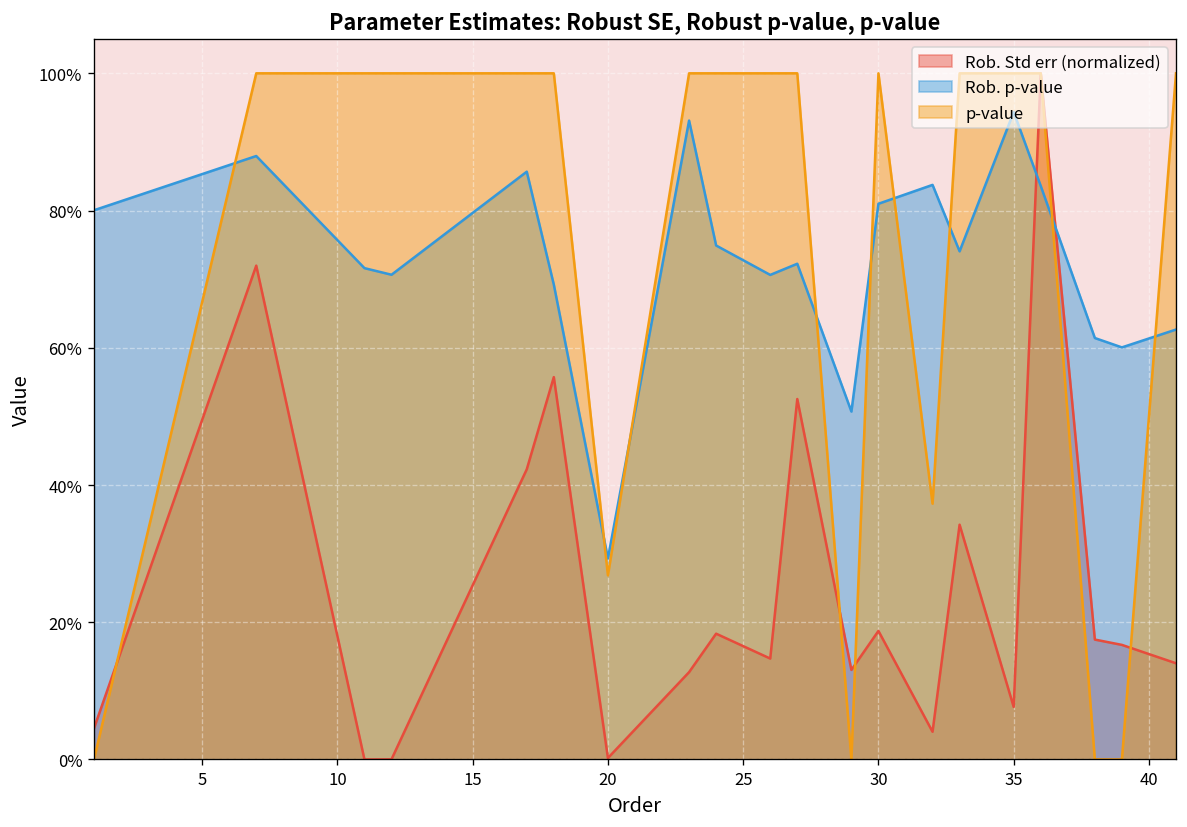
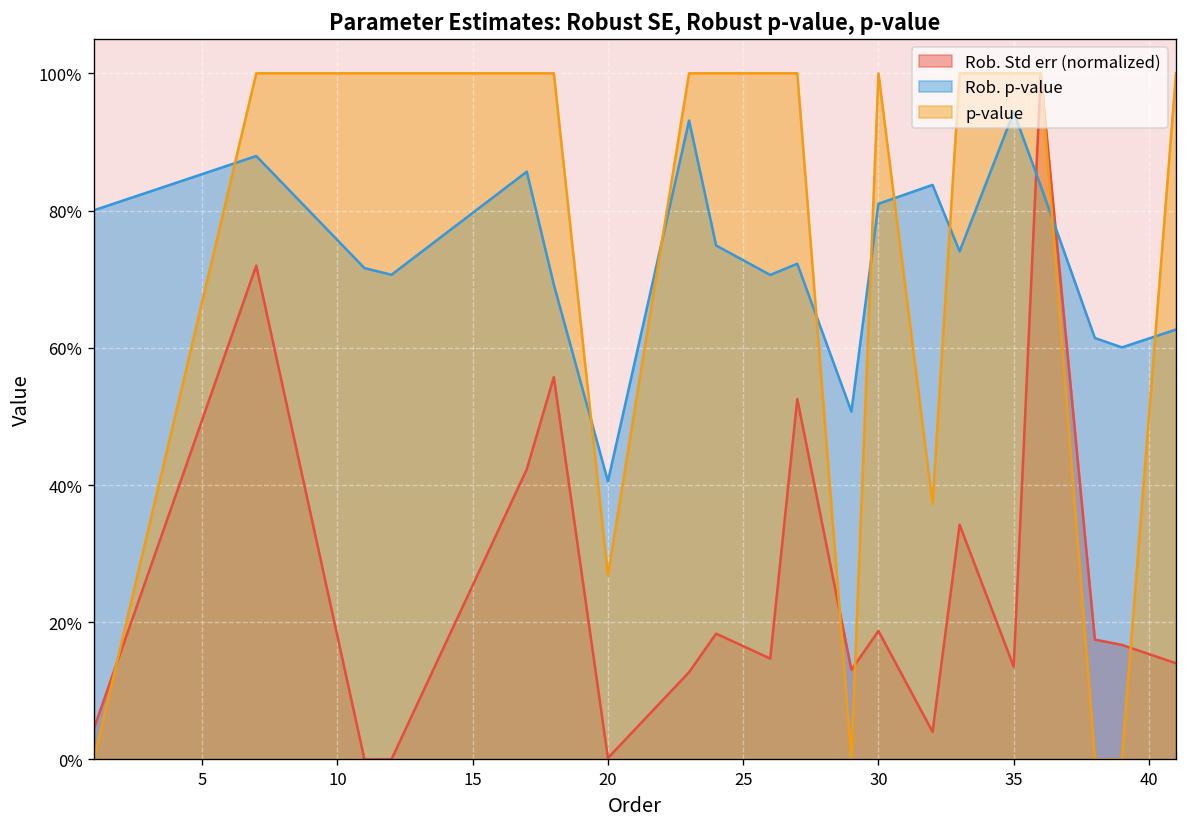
  {
    "Rob. Std err (normalized)": {
      "20": "0%",
      "30": "19%",
-     "35": "8%"
+     "35": "14%"
    },
    "Rob. p-value": {
-     "20": "29%",
+     "20": "41%",
      "30": "81%"
    },
    "p-value": {
      "20": "27%",
      "30": "100%"
    }
  }
